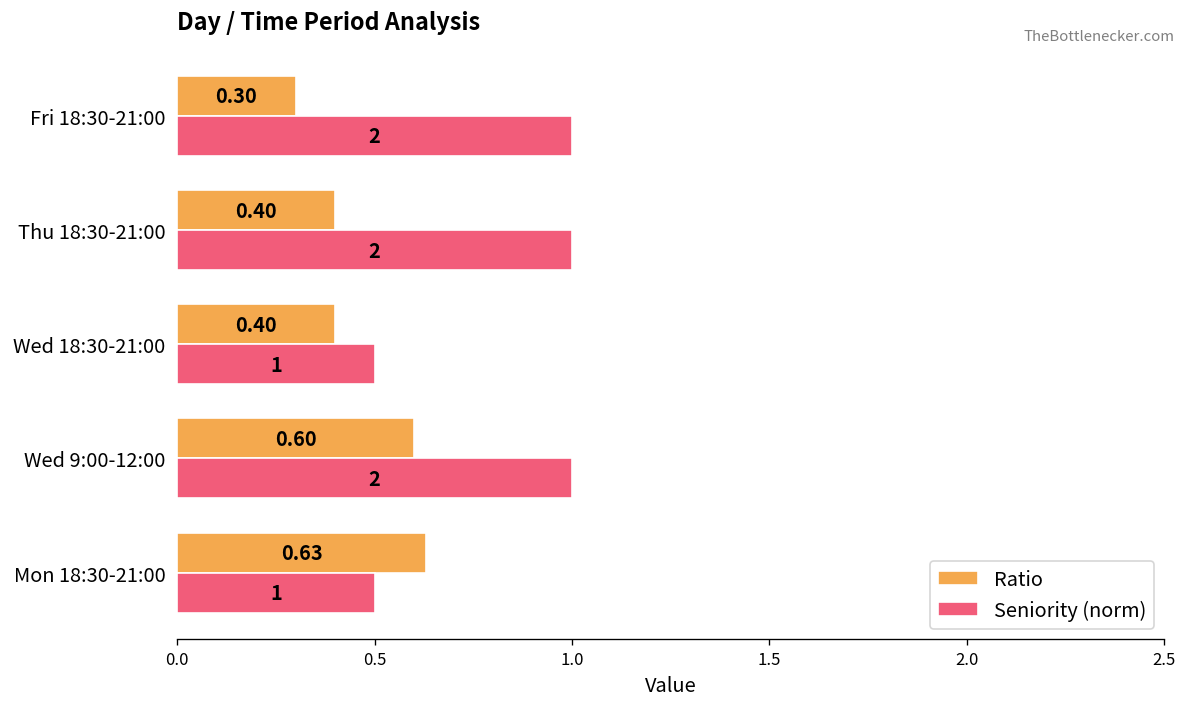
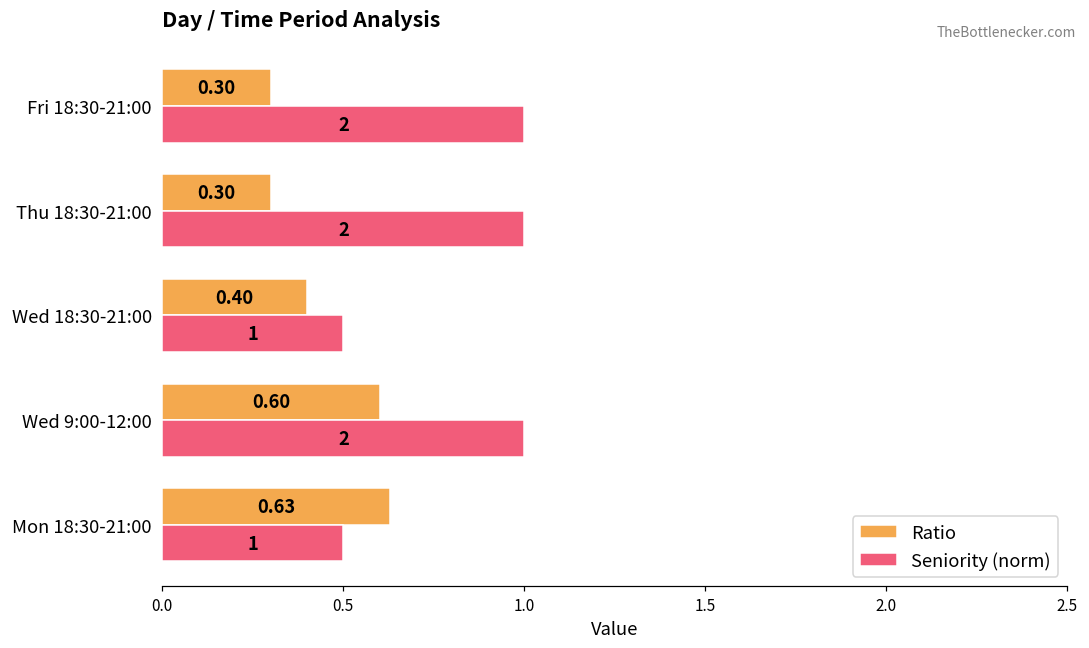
  {
    "Ratio": {
      "Fri 18:30-21:00": 0.30,
-     "Thu 18:30-21:00": 0.40,
+     "Thu 18:30-21:00": 0.30,
      "Wed 18:30-21:00": 0.40,
      "Wed 9:00-12:00": 0.60,
      "Mon 18:30-21:00": 0.63
    },
    "Seniority (norm)": {
      "Wed 18:30-21:00": 1,
      "Mon 18:30-21:00": 1
    }
  }
